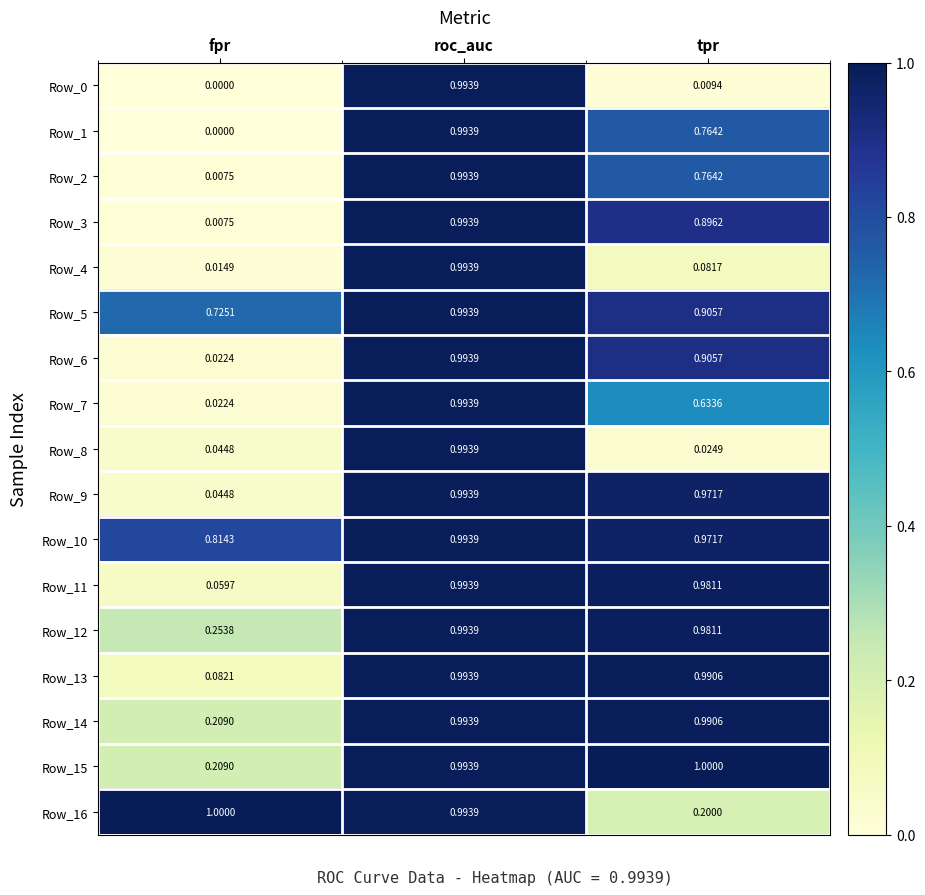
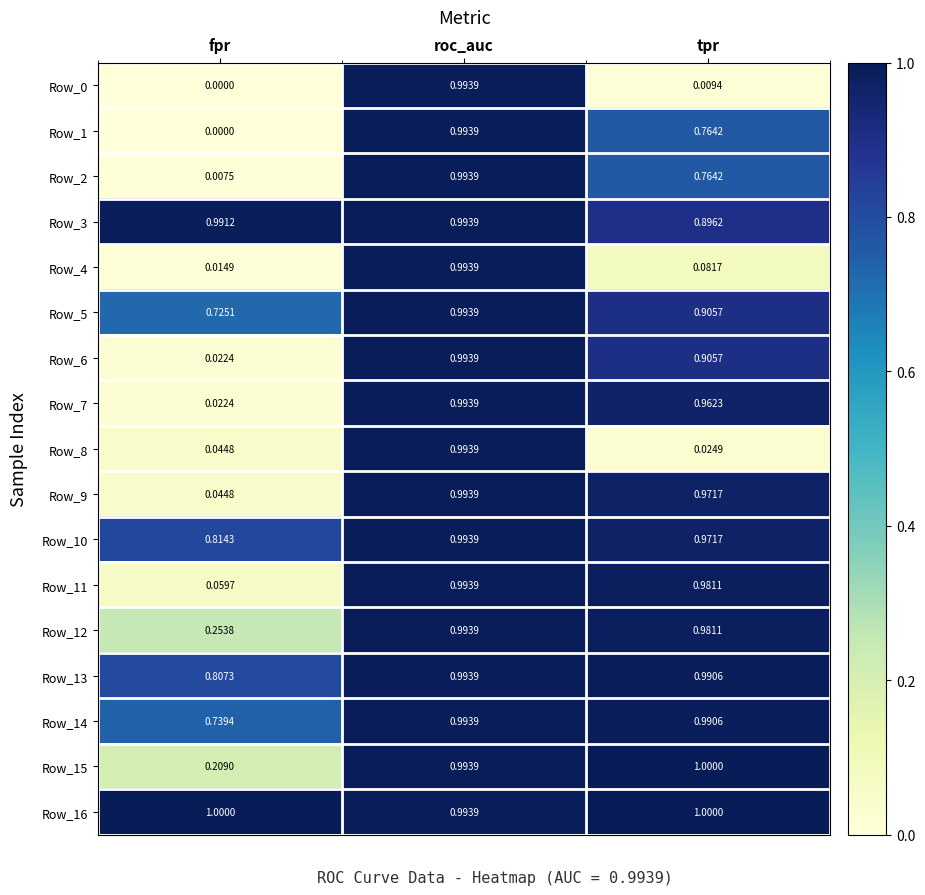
  {
    "Row_0": {
      "fpr": 0.0000,
      "roc_auc": 0.9939,
      "tpr": 0.0094
    },
    "Row_1": {
      "fpr": 0.0000,
      "roc_auc": 0.9939,
      "tpr": 0.7642
    },
    "Row_2": {
      "fpr": 0.0075,
      "roc_auc": 0.9939,
      "tpr": 0.7642
    },
    "Row_3": {
-     "fpr": 0.0075,
+     "fpr": 0.9912,
      "roc_auc": 0.9939,
      "tpr": 0.8962
    },
    "Row_4": {
      "fpr": 0.0149,
      "roc_auc": 0.9939,
      "tpr": 0.0817
    },
    "Row_5": {
      "fpr": 0.7251,
      "roc_auc": 0.9939,
      "tpr": 0.9057
    },
    "Row_6": {
      "fpr": 0.0224,
      "roc_auc": 0.9939,
      "tpr": 0.9057
    },
    "Row_7": {
      "fpr": 0.0224,
      "roc_auc": 0.9939,
-     "tpr": 0.6336
+     "tpr": 0.9623
    },
    "Row_8": {
      "fpr": 0.0448,
      "roc_auc": 0.9939,
      "tpr": 0.0249
    },
    "Row_9": {
      "fpr": 0.0448,
      "roc_auc": 0.9939,
      "tpr": 0.9717
    },
    "Row_10": {
      "fpr": 0.8143,
      "roc_auc": 0.9939,
      "tpr": 0.9717
    },
    "Row_11": {
      "fpr": 0.0597,
      "roc_auc": 0.9939,
      "tpr": 0.9811
    },
    "Row_12": {
      "fpr": 0.2538,
      "roc_auc": 0.9939,
      "tpr": 0.9811
    },
    "Row_13": {
-     "fpr": 0.0821,
+     "fpr": 0.8073,
      "roc_auc": 0.9939,
      "tpr": 0.9906
    },
    "Row_14": {
-     "fpr": 0.2090,
+     "fpr": 0.7394,
      "roc_auc": 0.9939,
      "tpr": 0.9906
    },
    "Row_15": {
      "fpr": 0.2090,
      "roc_auc": 0.9939,
      "tpr": 1.0000
    },
    "Row_16": {
      "fpr": 1.0000,
      "roc_auc": 0.9939,
-     "tpr": 0.2000
+     "tpr": 1.0000
    }
  }
